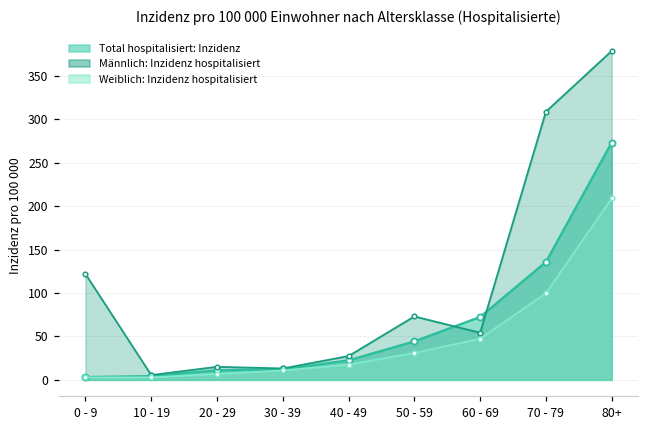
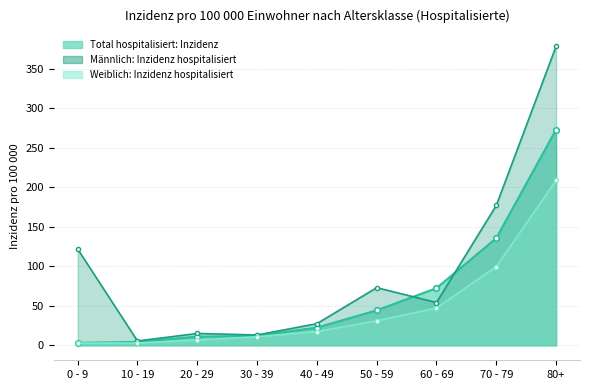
  {
    "Männlich: Inzidenz hospitalisiert": {
      "0 - 9": 120,
      "20 - 29": 20,
      "40 - 49": 30,
      "50 - 59": 70,
      "60 - 69": 50,
-     "70 - 79": 310,
+     "70 - 79": 180,
      "80+": 380
    }
  }
